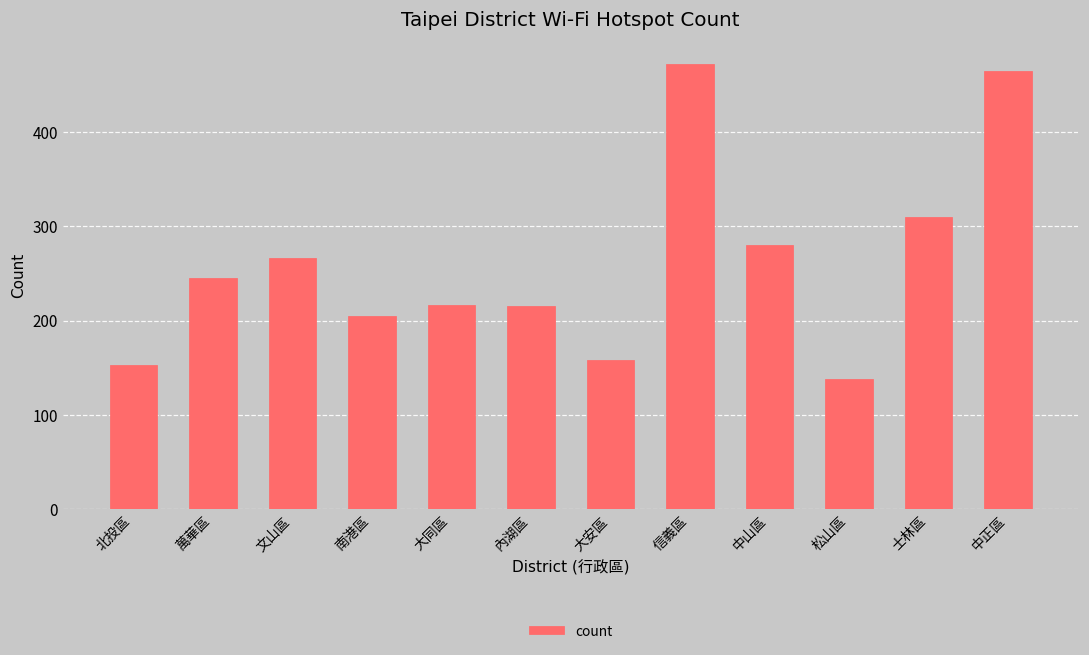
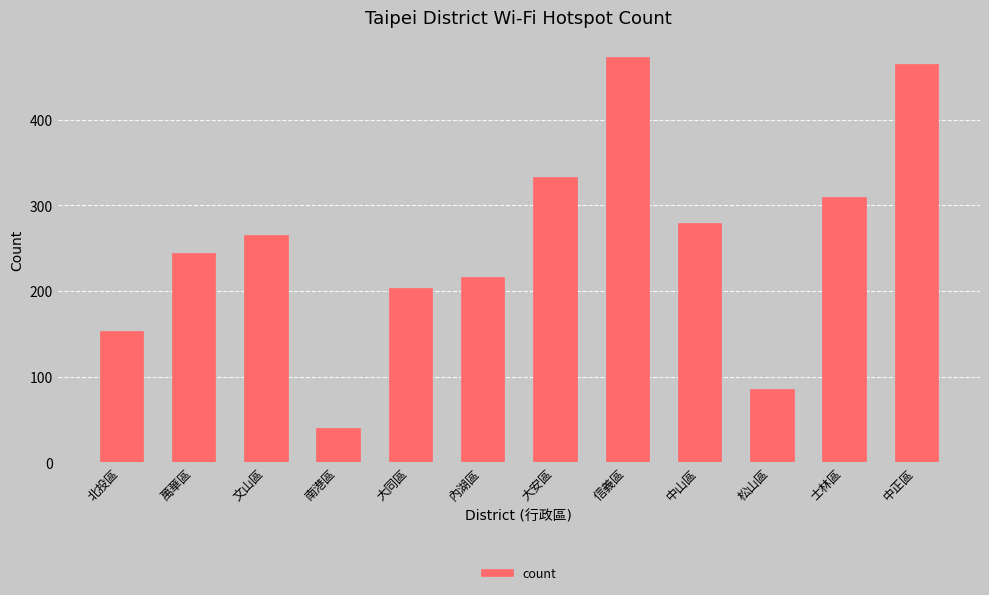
  {
    "北投區": 150,
    "萬華區": 250,
    "文山區": 270,
-   "南港區": 210,
-   "大同區": 220,
+   "南港區": 40,
+   "大同區": 200,
    "內湖區": 220,
-   "大安區": 160,
+   "大安區": 330,
    "信義區": 470,
    "中山區": 280,
-   "松山區": 140,
+   "松山區": 90,
    "士林區": 310,
    "中正區": 470
  }
